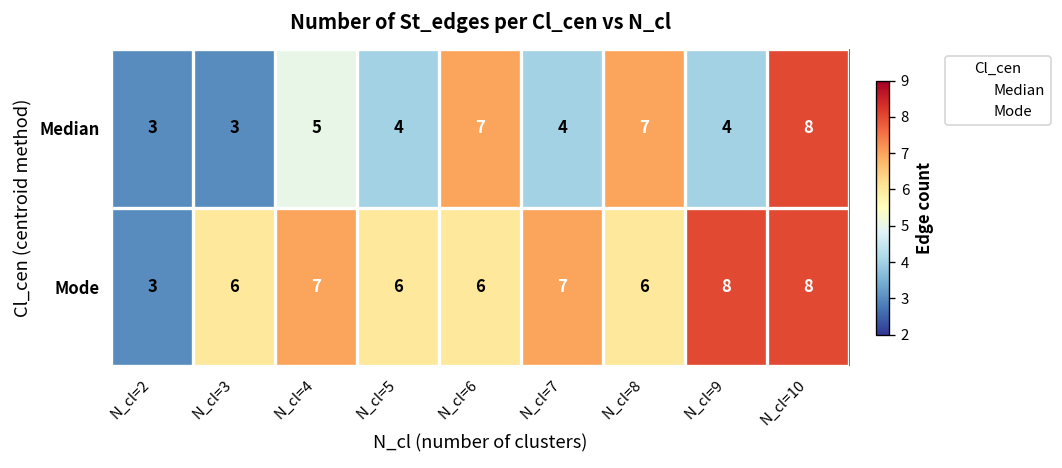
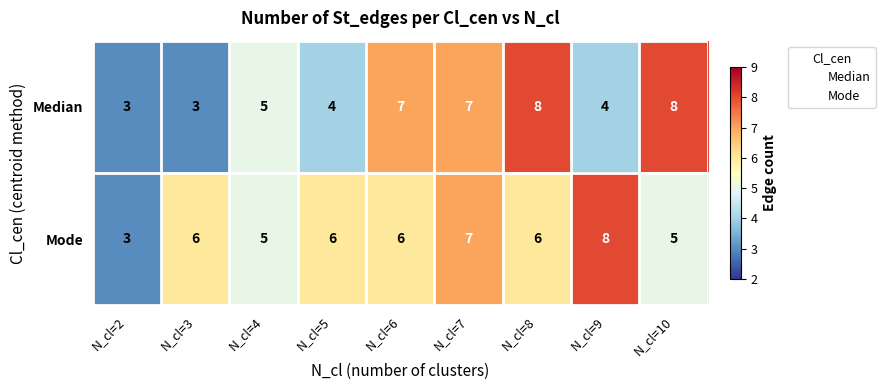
  {
    "Median": {
      "N_cl=2": 3,
      "N_cl=3": 3,
      "N_cl=4": 5,
      "N_cl=5": 4,
      "N_cl=6": 7,
-     "N_cl=7": 4,
-     "N_cl=8": 7,
+     "N_cl=7": 7,
+     "N_cl=8": 8,
      "N_cl=9": 4,
      "N_cl=10": 8
    },
    "Mode": {
      "N_cl=2": 3,
      "N_cl=3": 6,
-     "N_cl=4": 7,
+     "N_cl=4": 5,
      "N_cl=5": 6,
      "N_cl=6": 6,
      "N_cl=7": 7,
      "N_cl=8": 6,
      "N_cl=9": 8,
-     "N_cl=10": 8
+     "N_cl=10": 5
    }
  }
